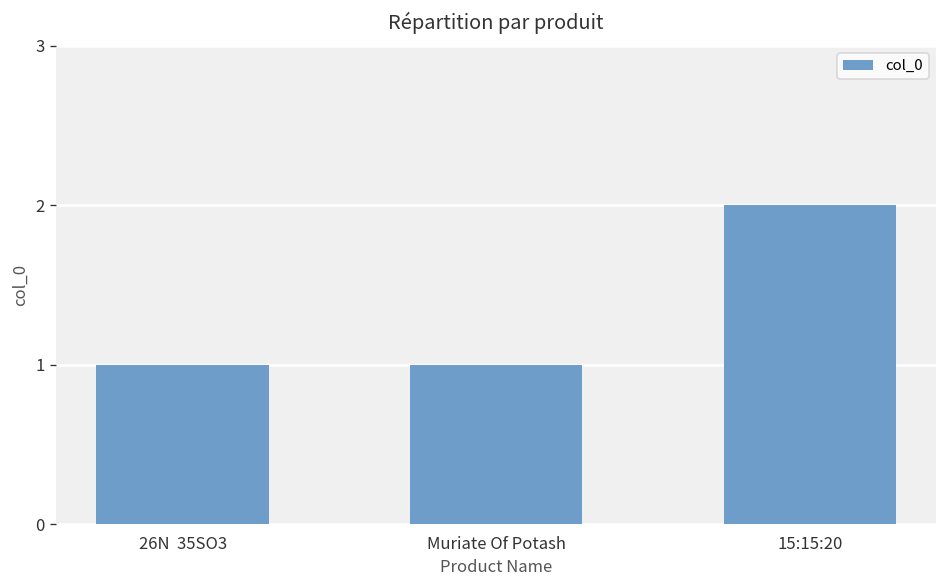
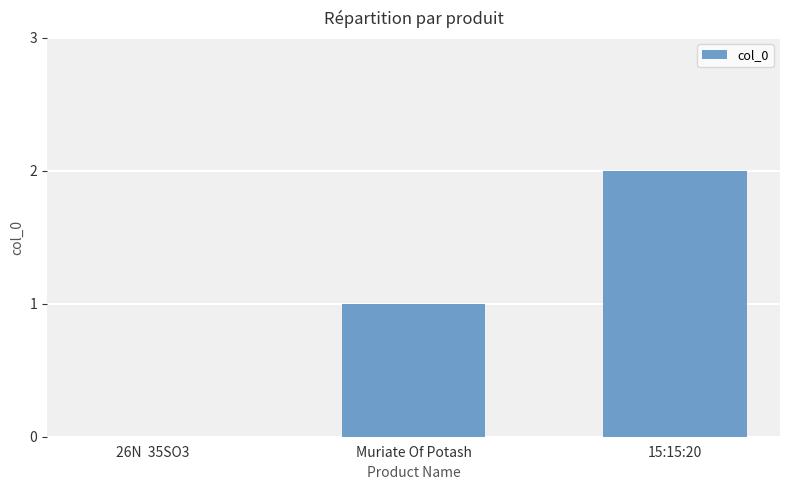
  {
-   "26N 35SO3": 1,
+   "26N 35SO3": 0,
    "Muriate Of Potash": 1,
    "15:15:20": 2
  }
